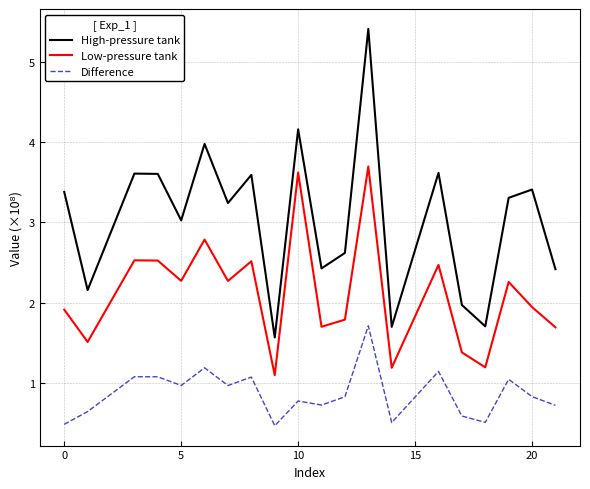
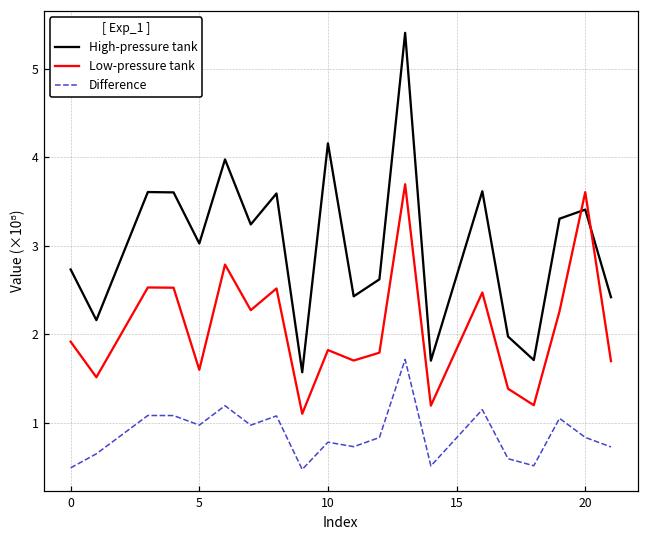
  {
    "High-pressure tank": {
-     "0": 3.4,
+     "0": 2.7,
      "5": 3.0,
      "10": 4.2,
      "20": 3.4
    },
    "Low-pressure tank": {
      "0": 1.9,
-     "5": 2.3,
-     "10": 3.6,
-     "20": 1.9
+     "5": 1.6,
+     "10": 1.8,
+     "20": 3.6
    },
    "Difference": {
      "0": 0.5,
      "5": 1.0,
      "10": 0.8,
      "20": 0.8
    }
  }
